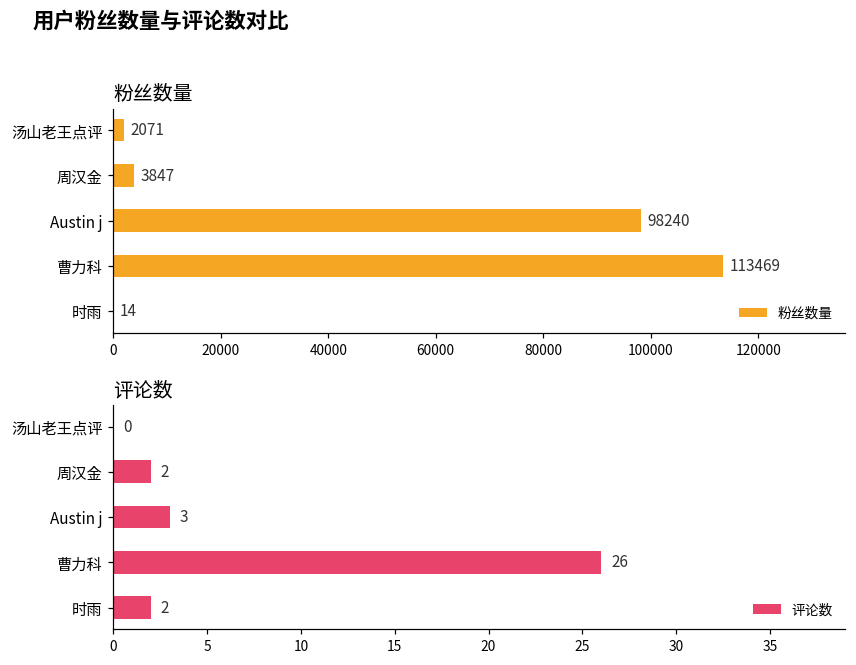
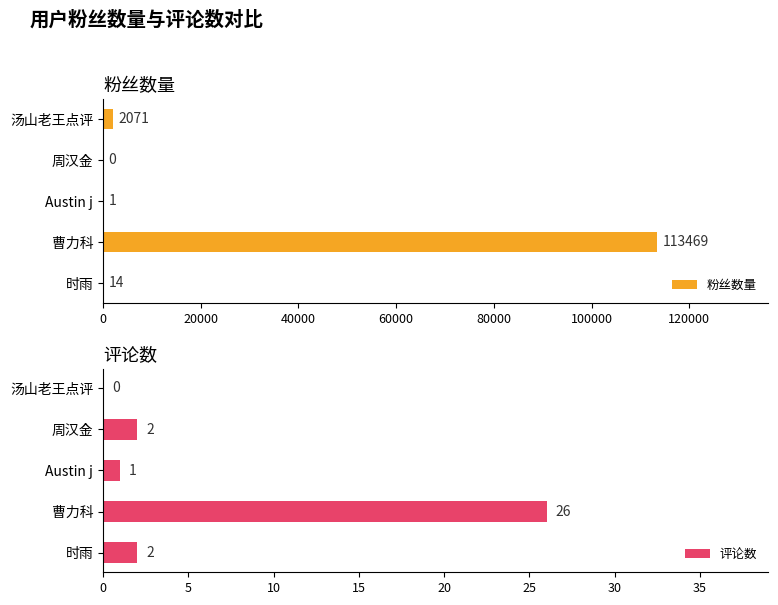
  {
    "粉丝数量": {
      "汤山老王点评": 2071,
-     "周汉金": 3847,
-     "Austin j": 98240,
+     "周汉金": 0,
+     "Austin j": 1,
      "曹力科": 113469,
      "时雨": 14
    },
    "评论数": {
      "汤山老王点评": 0,
      "周汉金": 2,
-     "Austin j": 3,
+     "Austin j": 1,
      "曹力科": 26,
      "时雨": 2
    }
  }
